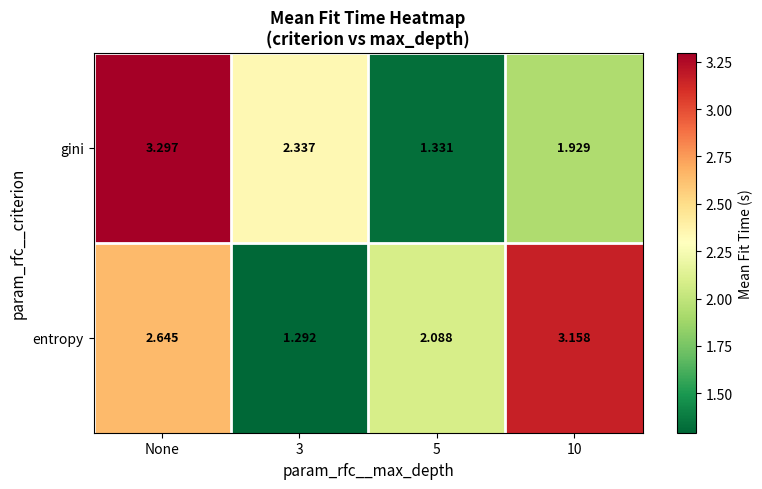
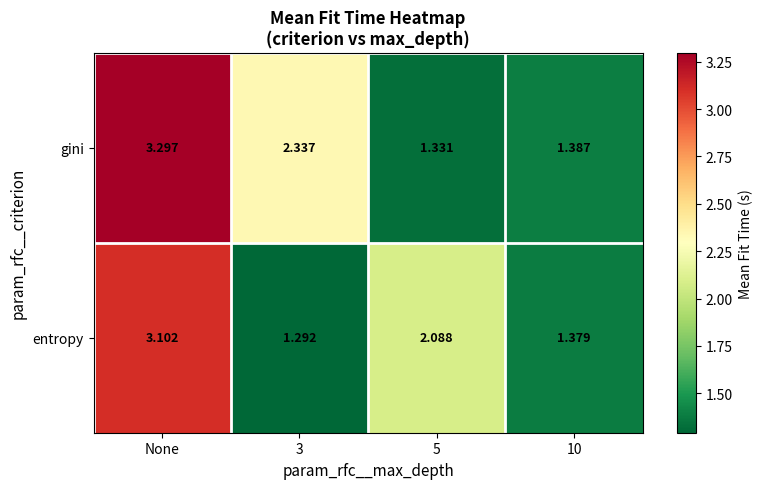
  {
    "gini": {
      "None": 3.297,
      "3": 2.337,
      "5": 1.331,
-     "10": 1.929
+     "10": 1.387
    },
    "entropy": {
-     "None": 2.645,
+     "None": 3.102,
      "3": 1.292,
      "5": 2.088,
-     "10": 3.158
+     "10": 1.379
    }
  }
